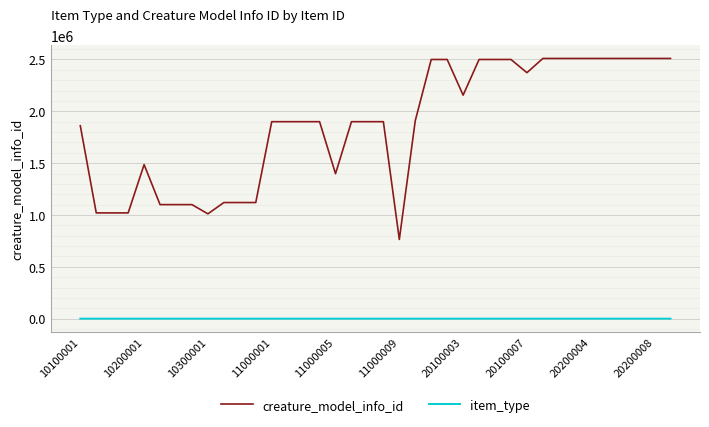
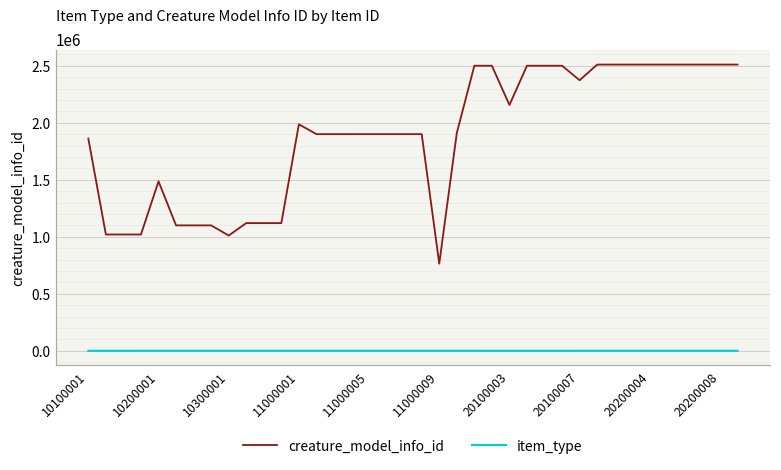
  {
    "creature_model_info_id": {
      "10100001": 1860000,
      "10200001": 1490000,
      "10300001": 1010000,
-     "11000001": 1900000,
-     "11000005": 1400000,
+     "11000001": 1990000,
+     "11000005": 1900000,
      "11000009": 760000,
      "20100003": 2160000,
      "20100007": 2370000,
      "20200004": 2510000,
      "20200008": 2510000
    },
    "item_type": {
      "10100001": 0,
      "10200001": 0,
      "10300001": 0,
      "11000001": 0,
      "11000005": 0,
      "11000009": 0,
      "20100003": 0,
      "20100007": 0,
      "20200004": 0,
      "20200008": 0
    }
  }
